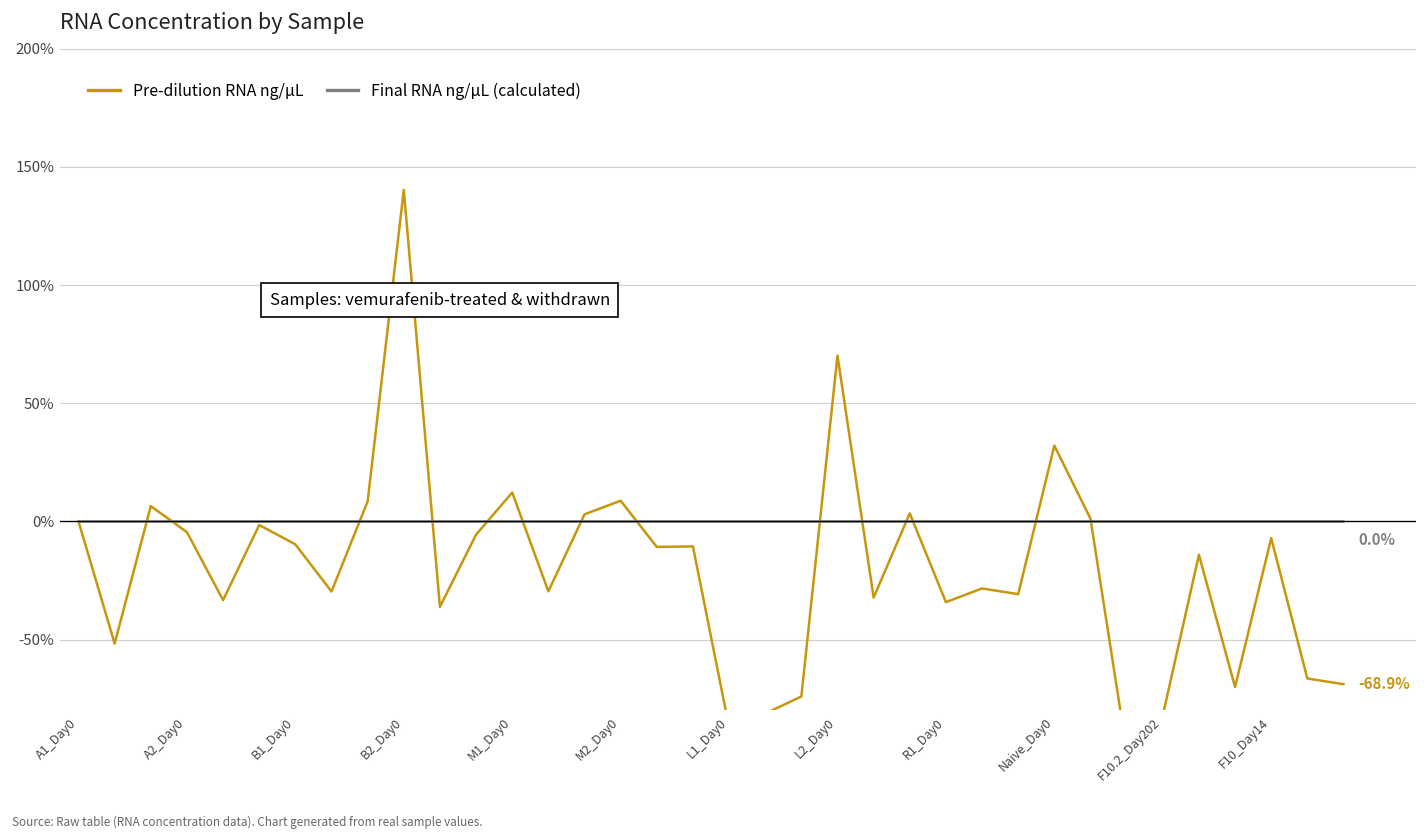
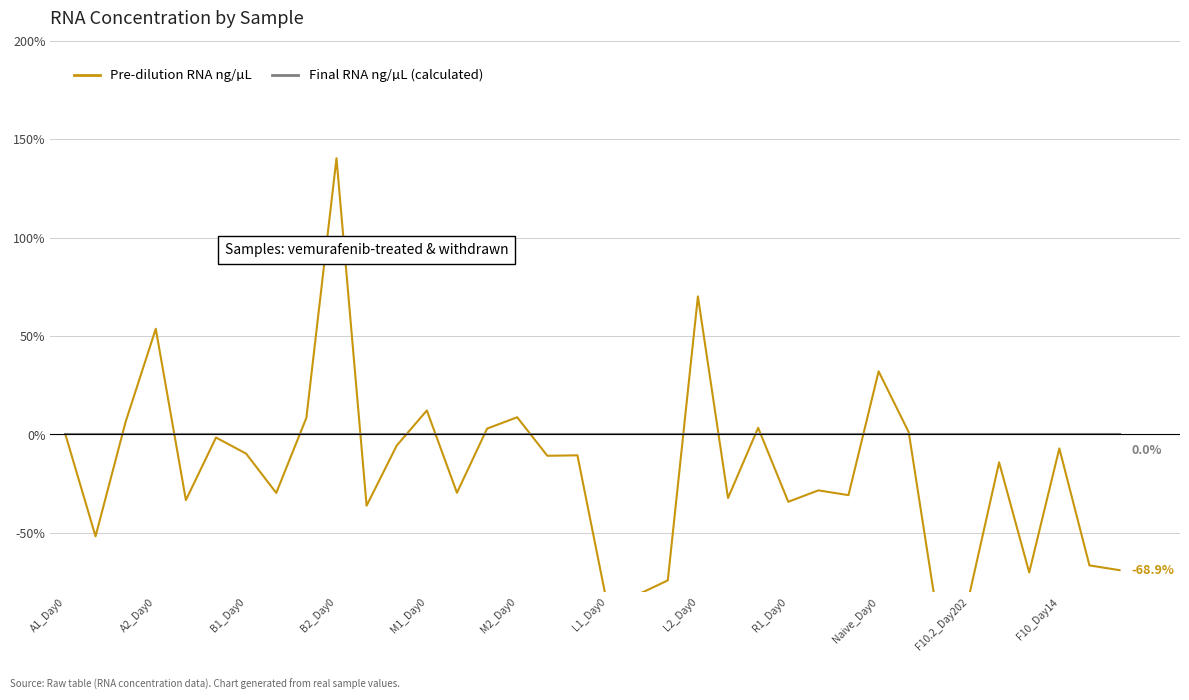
  {
    "Pre-dilution RNA ng/µL": {
-     "A2_Day0": "-5%",
+     "A2_Day0": "54%",
      "B1_Day0": "-10%",
      "B2_Day0": "140%",
      "M1_Day0": "12%",
      "M2_Day0": "9%",
      "L2_Day0": "70%",
      "R1_Day0": "-34%",
      "Naive_Day0": "32%",
      "F10_Day14": "-7%"
    },
    "Final RNA ng/µL (calculated)": {
      "A2_Day0": "0%",
      "B1_Day0": "0%",
      "B2_Day0": "0%",
      "M1_Day0": "0%",
      "M2_Day0": "0%",
      "L1_Day0": "0%",
      "L2_Day0": "0%",
      "R1_Day0": "0%",
      "Naive_Day0": "0%",
      "F10.2_Day202": "0%",
      "F10_Day14": "0%"
    }
  }
